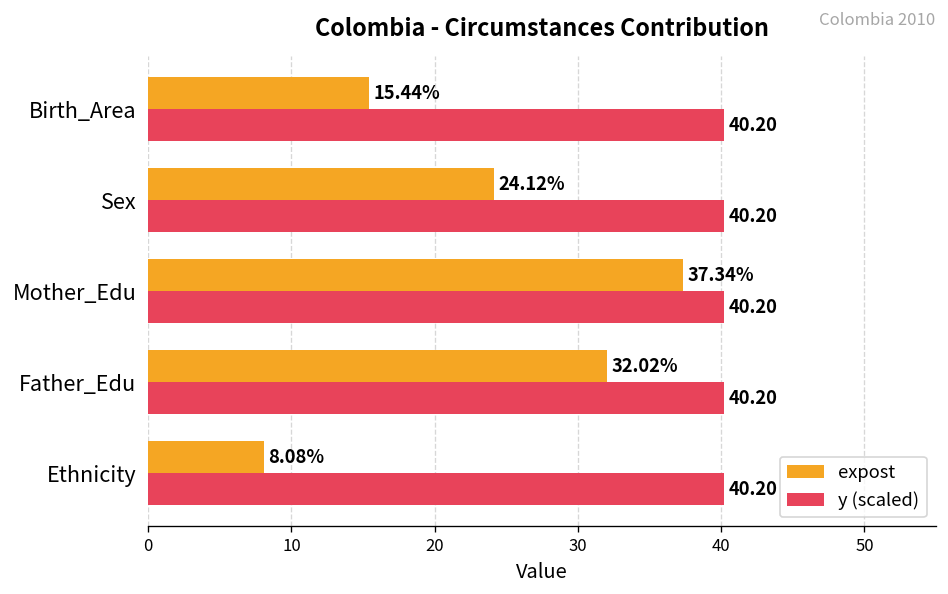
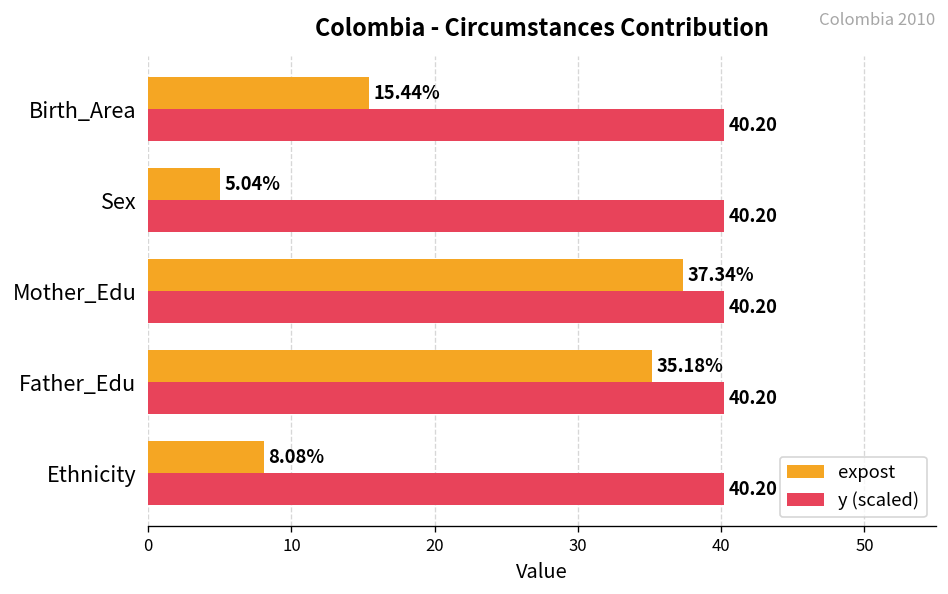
  {
    "expost": {
      "Birth_Area": "15.44%",
-     "Sex": "24.12%",
+     "Sex": "5.04%",
      "Mother_Edu": "37.34%",
-     "Father_Edu": "32.02%",
+     "Father_Edu": "35.18%",
      "Ethnicity": "8.08%"
    },
    "y (scaled)": {
      "Birth_Area": "40.20",
      "Sex": "40.20",
      "Mother_Edu": "40.20",
      "Father_Edu": "40.20",
      "Ethnicity": "40.20"
    }
  }
